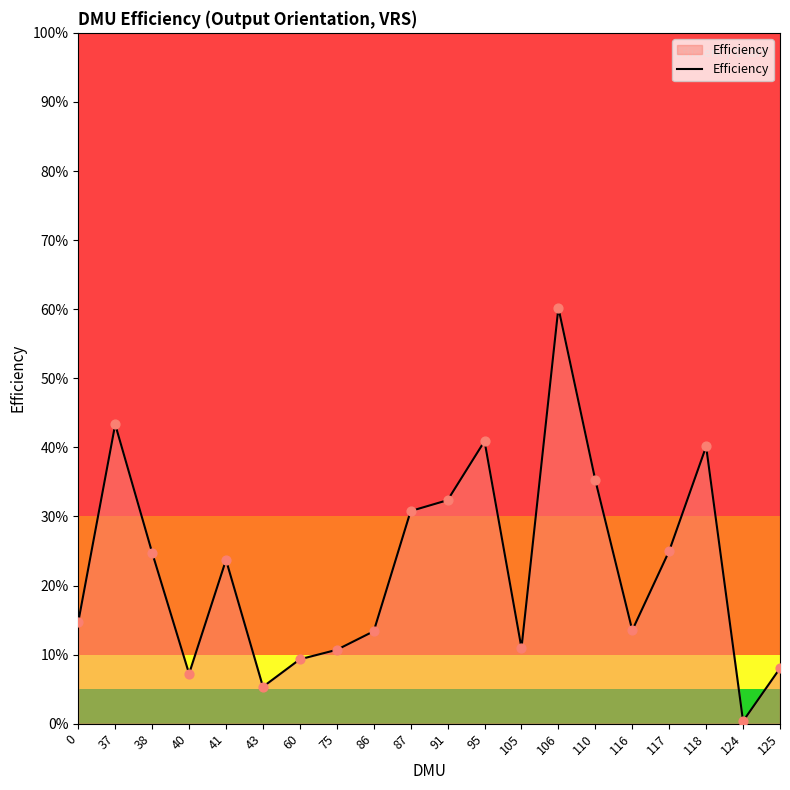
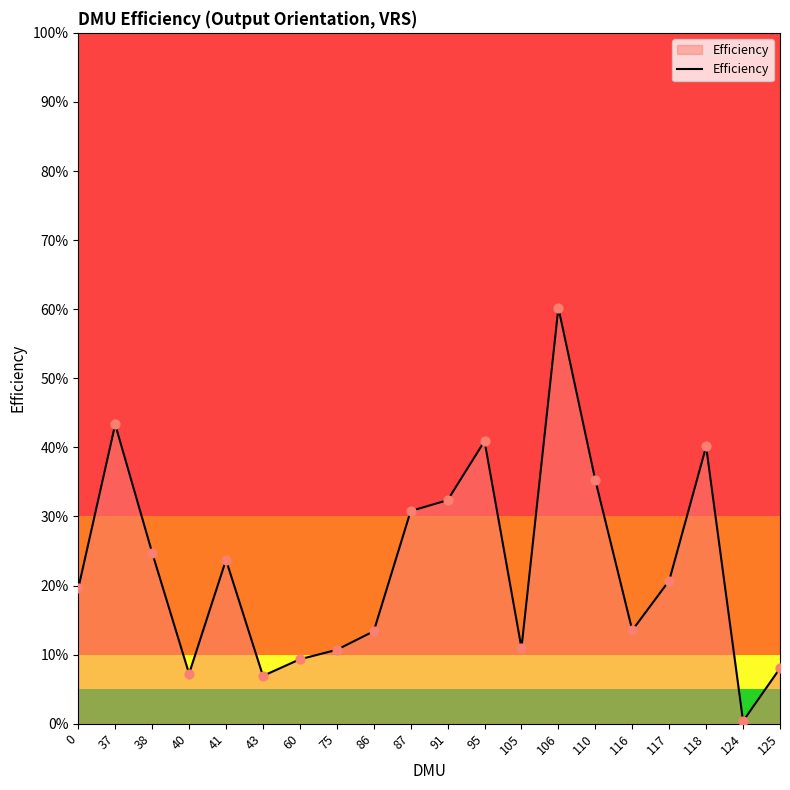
  {
-   "0": "15%",
+   "0": "20%",
    "37": "43%",
    "38": "25%",
    "40": "7%",
    "41": "24%",
-   "43": "5%",
+   "43": "7%",
    "60": "9%",
    "75": "11%",
    "86": "13%",
    "87": "31%",
    "91": "32%",
    "95": "41%",
    "105": "11%",
    "106": "60%",
    "110": "35%",
    "116": "14%",
-   "117": "25%",
+   "117": "21%",
    "118": "40%",
    "124": "0%",
    "125": "8%"
  }
